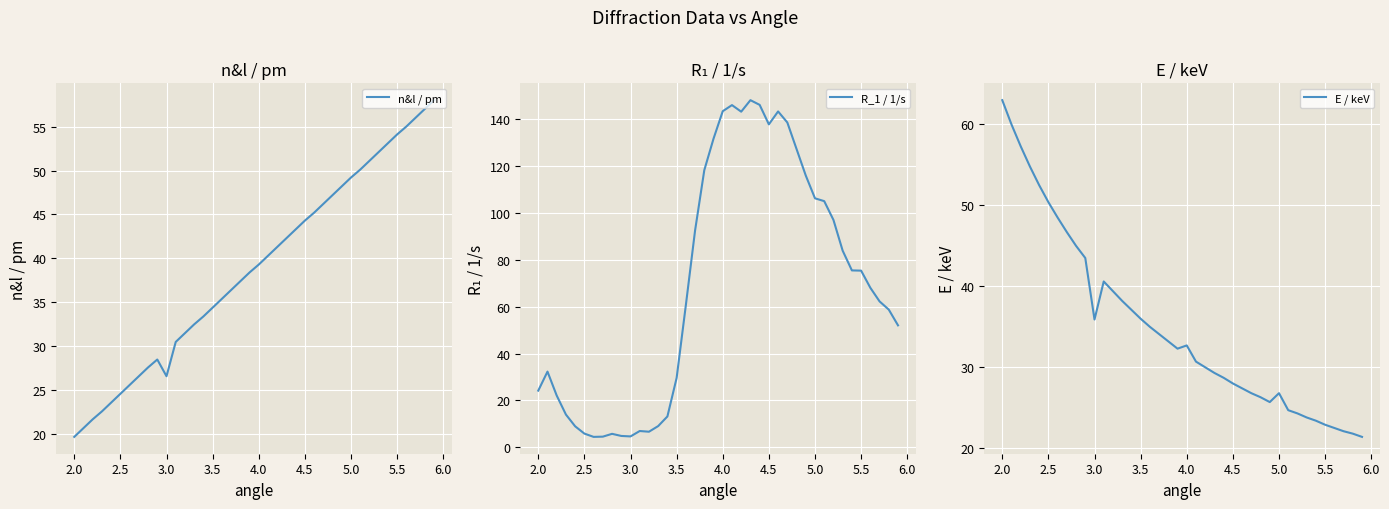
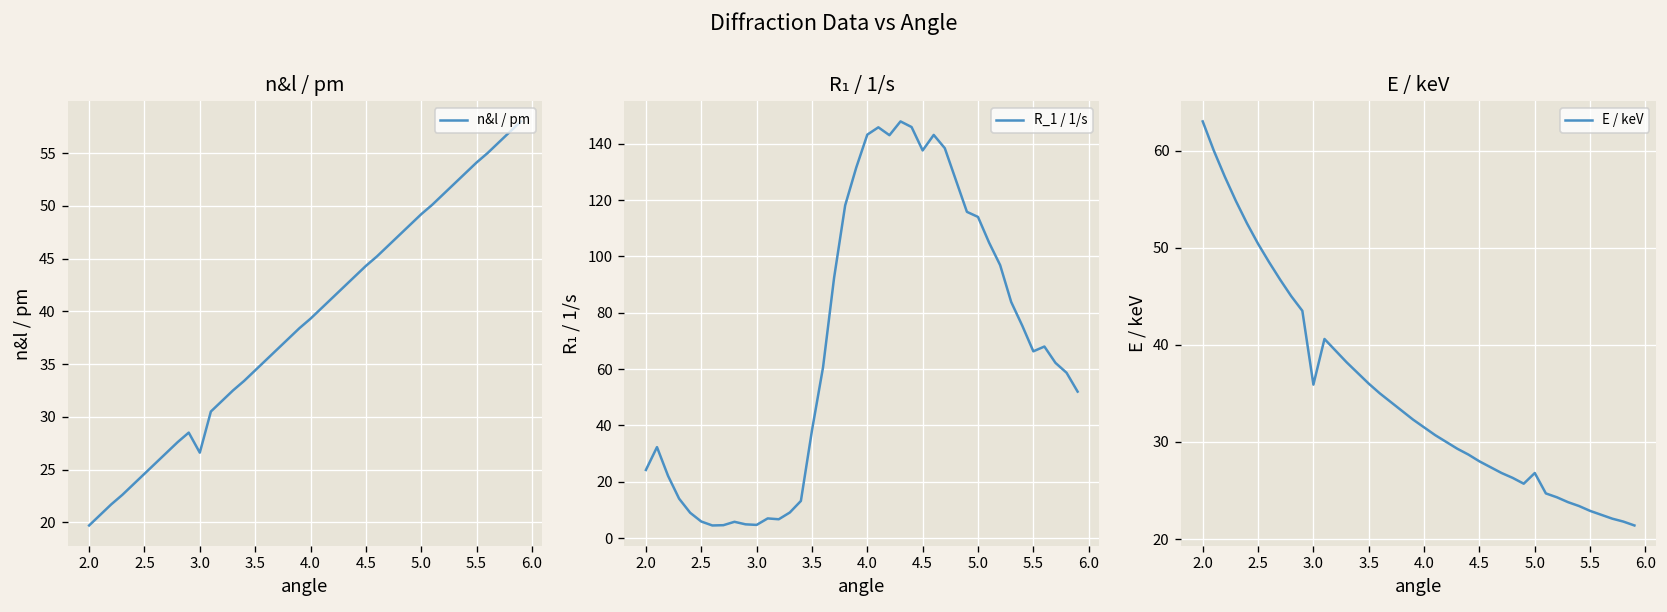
  {
    "n&l / pm": {
      "2.0": 20,
      "2.5": 25,
      "3.0": 27,
      "3.5": 34,
      "4.0": 39,
      "4.5": 44,
      "5.0": 49,
      "5.5": 54
    },
    "R₁ / 1/s": {
      "2.0": 24,
      "2.5": 6,
      "3.0": 5,
-     "3.5": 30,
+     "3.5": 38,
      "4.0": 143,
      "4.5": 138,
-     "5.0": 106,
-     "5.5": 75
+     "5.0": 114,
+     "5.5": 66
    },
    "E / keV": {
      "2.0": 63,
      "2.5": 50,
      "3.0": 36,
      "3.5": 36,
-     "4.0": 33,
+     "4.0": 32,
      "4.5": 28,
      "5.0": 27,
      "5.5": 23
    }
  }
